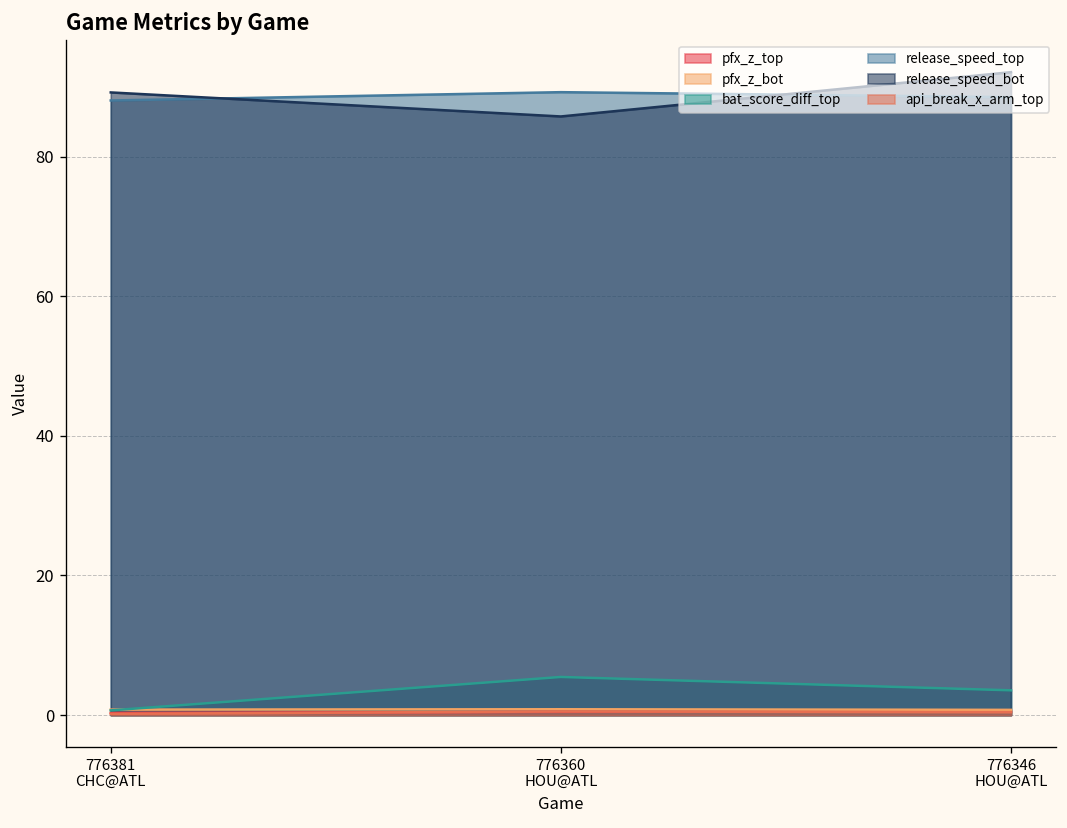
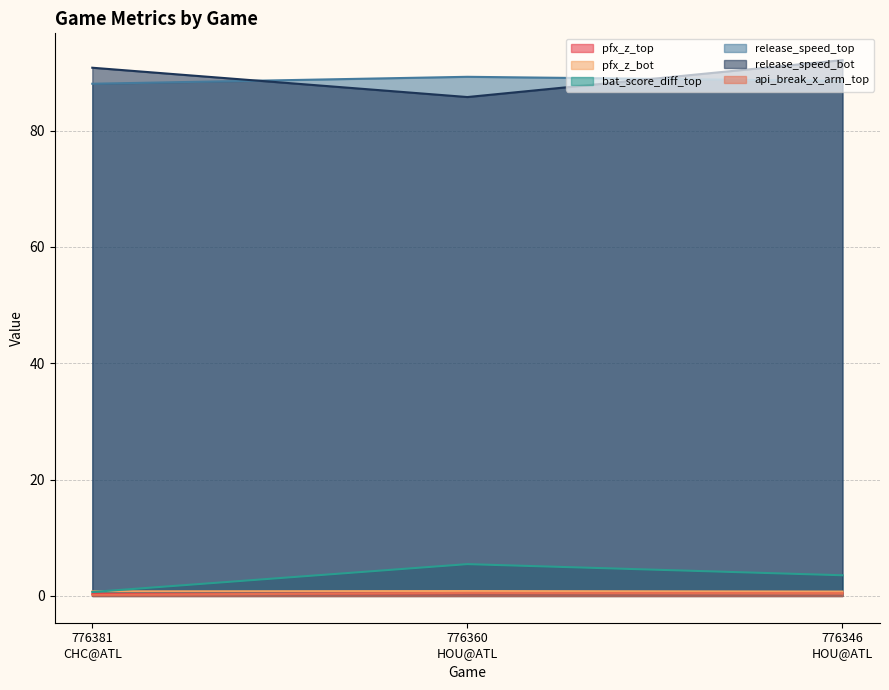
  {
    "release_speed_bot": {
-     "776381 CHC@ATL": 89,
+     "776381 CHC@ATL": 91,
      "776360 HOU@ATL": 86
    }
  }
